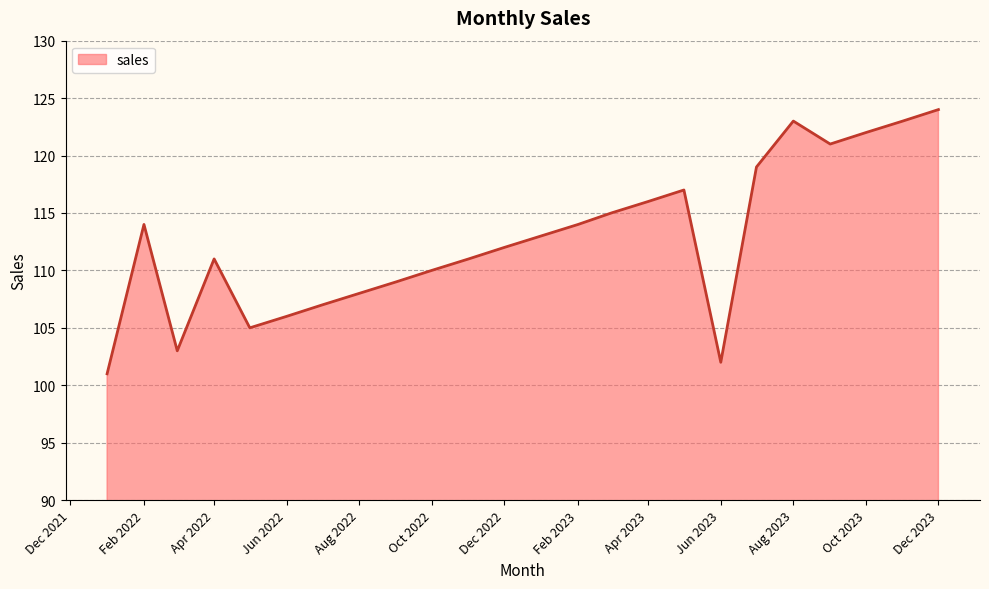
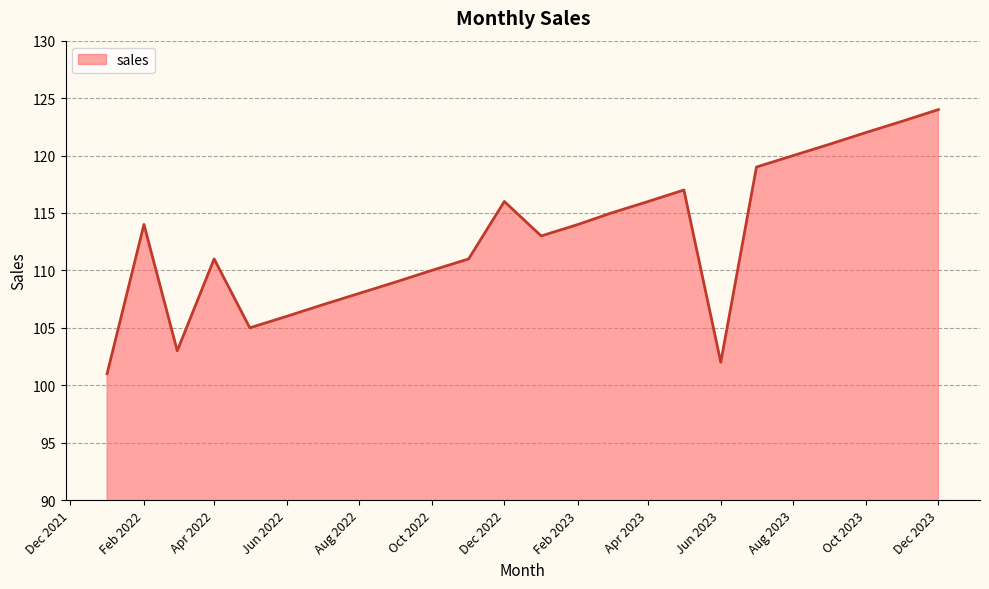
  {
    "Feb 2022": 114,
    "Apr 2022": 111,
    "Jun 2022": 106,
    "Aug 2022": 108,
    "Oct 2022": 110,
-   "Dec 2022": 112,
+   "Dec 2022": 116,
    "Feb 2023": 114,
    "Apr 2023": 116,
    "Jun 2023": 102,
-   "Aug 2023": 123,
+   "Aug 2023": 120,
    "Oct 2023": 122,
    "Dec 2023": 124
  }
